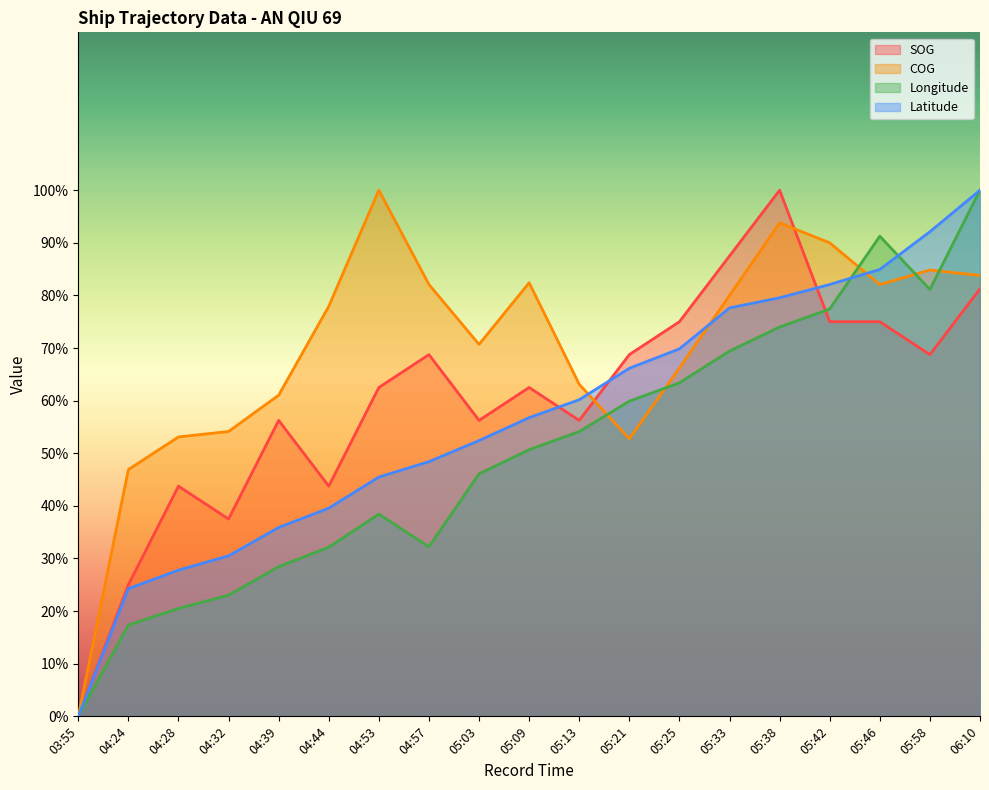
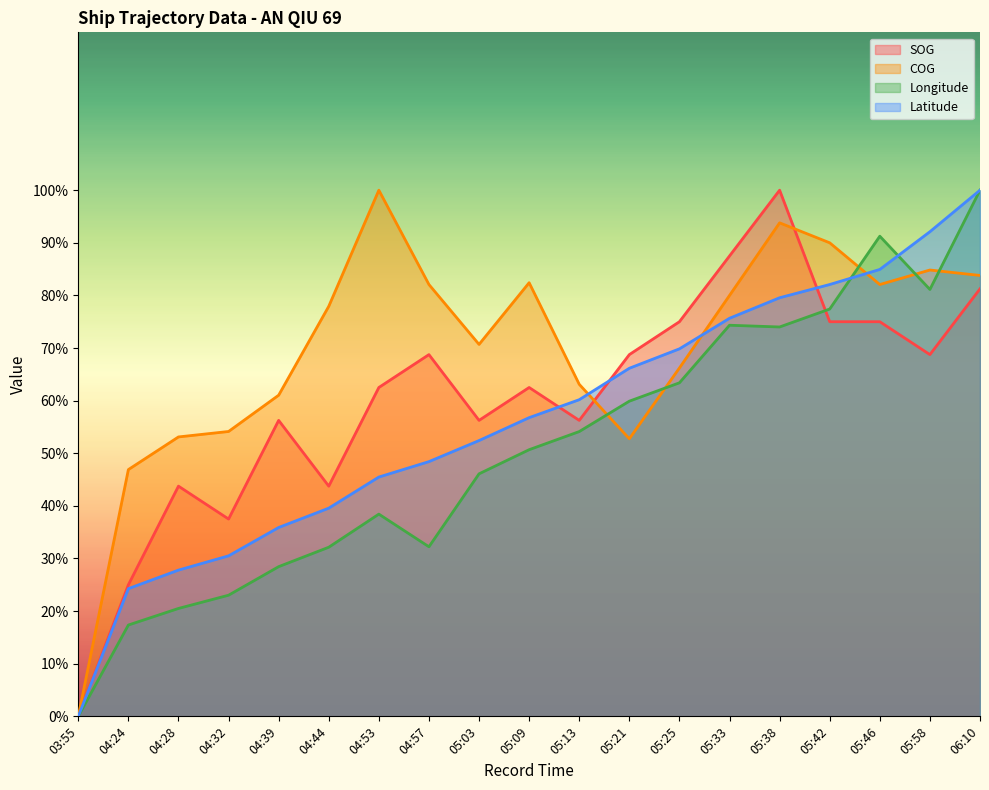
  {
    "Longitude": {
      "04:24": "17%",
      "04:28": "21%",
      "04:32": "23%",
      "04:39": "28%",
      "04:44": "32%",
      "04:53": "38%",
      "04:57": "32%",
      "05:03": "46%",
      "05:09": "51%",
      "05:13": "54%",
      "05:21": "60%",
      "05:25": "63%",
-     "05:33": "69%",
+     "05:33": "74%",
      "05:38": "74%",
      "05:42": "77%",
      "05:46": "91%",
      "05:58": "81%"
    },
    "Latitude": {
      "04:24": "24%",
      "04:28": "28%",
      "04:32": "31%",
      "04:39": "36%",
      "04:44": "40%",
      "04:53": "45%",
      "04:57": "48%",
      "05:03": "52%",
      "05:09": "57%",
      "05:13": "60%",
      "05:21": "66%",
      "05:25": "70%",
-     "05:33": "78%",
+     "05:33": "76%",
      "05:38": "80%",
      "05:42": "82%",
      "05:46": "85%",
      "05:58": "92%"
    }
  }
